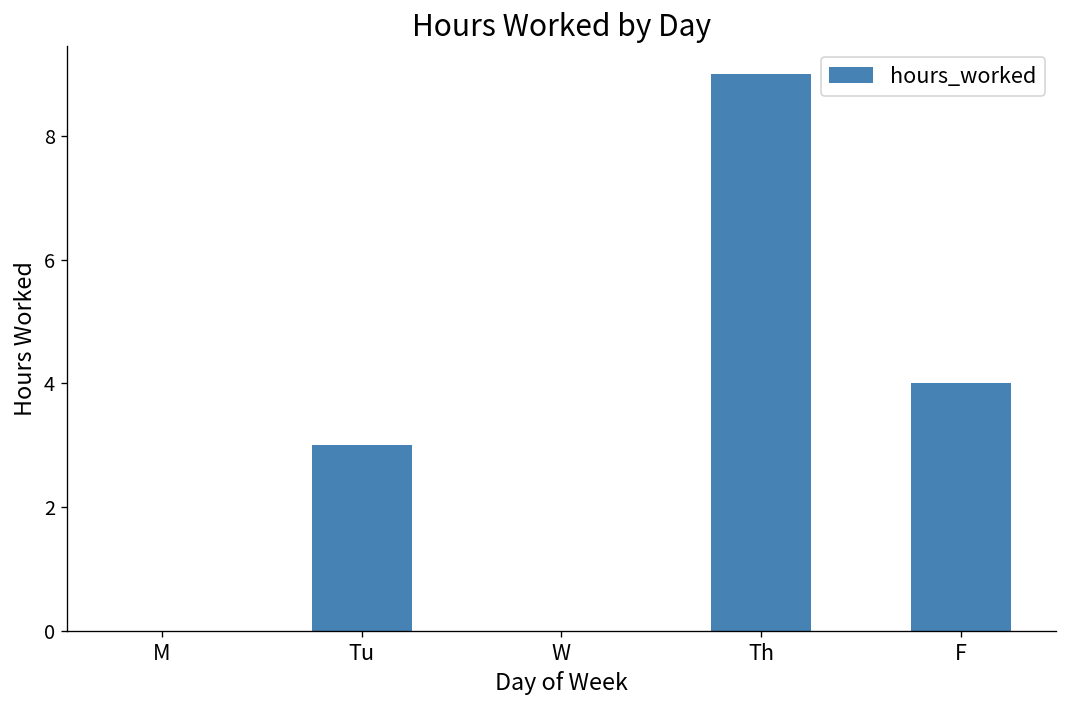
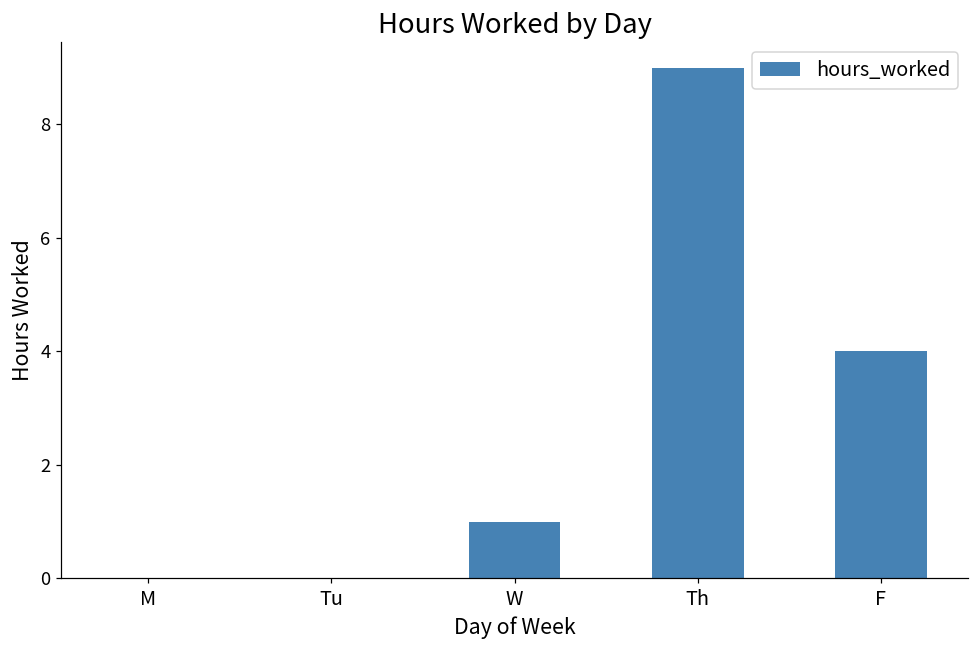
  {
    "M": 0,
-   "Tu": 3,
-   "W": 0,
+   "Tu": 0,
+   "W": 1,
    "Th": 9,
    "F": 4
  }
